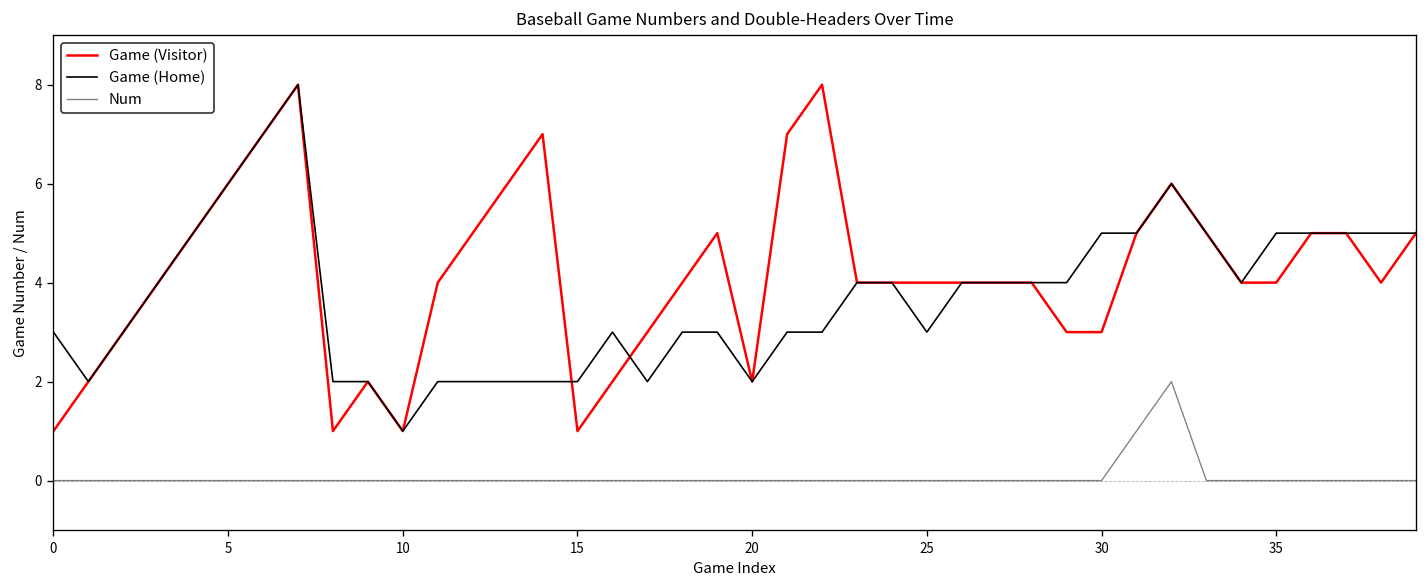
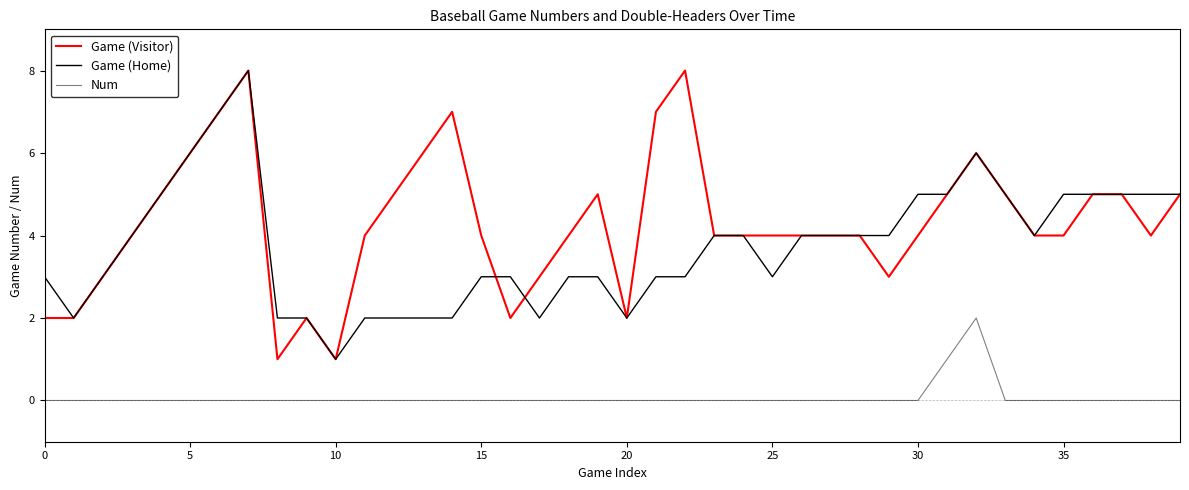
  {
    "Game (Visitor)": {
-     "0": 1,
-     "15": 1,
+     "0": 2,
+     "15": 4,
      "25": 4,
-     "30": 3,
+     "30": 4,
      "35": 4
    },
    "Game (Home)": {
      "0": 3,
-     "15": 2,
+     "15": 3,
      "25": 3,
      "30": 5,
      "35": 5
    },
    "Num": {
      "0": 0,
      "5": 0,
      "10": 0,
      "15": 0,
      "20": 0,
      "25": 0,
      "30": 0,
      "35": 0
    }
  }
